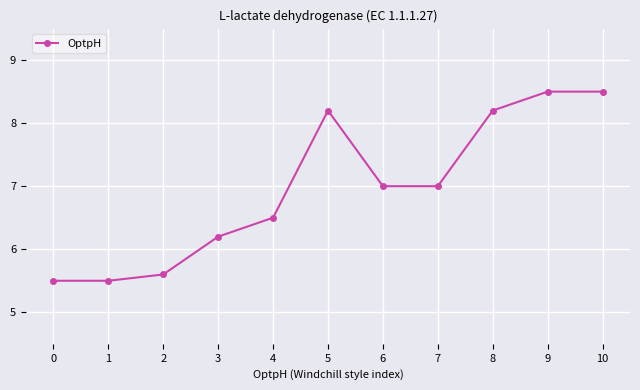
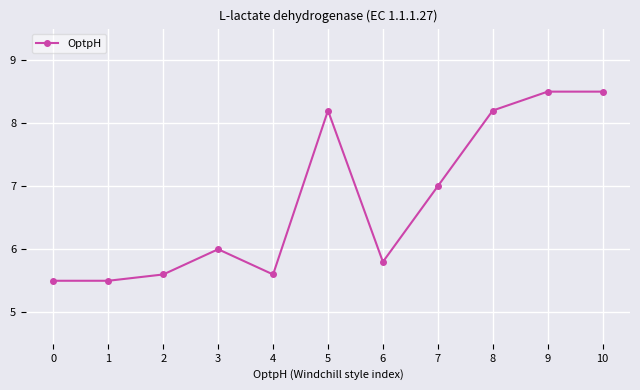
  {
    "0": 5.5,
    "1": 5.5,
    "2": 5.6,
-   "3": 6.2,
-   "4": 6.5,
+   "3": 6.0,
+   "4": 5.6,
    "5": 8.2,
-   "6": 7.0,
+   "6": 5.8,
    "7": 7.0,
    "8": 8.2,
    "9": 8.5,
    "10": 8.5
  }
